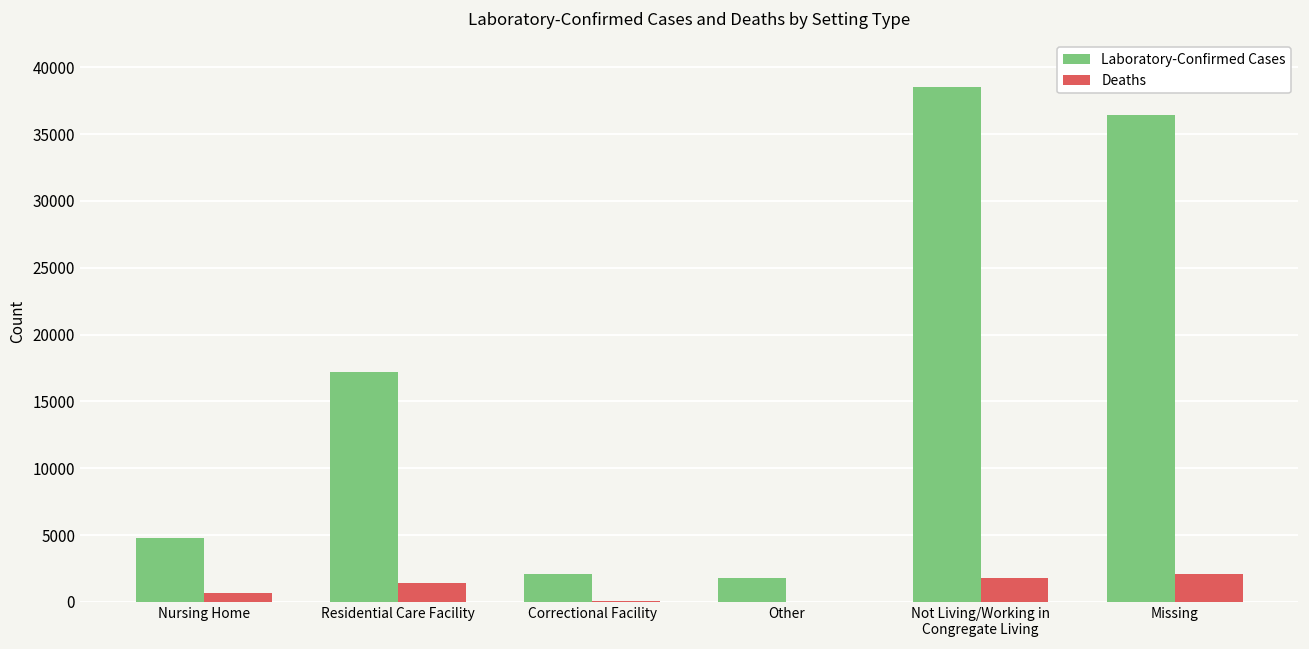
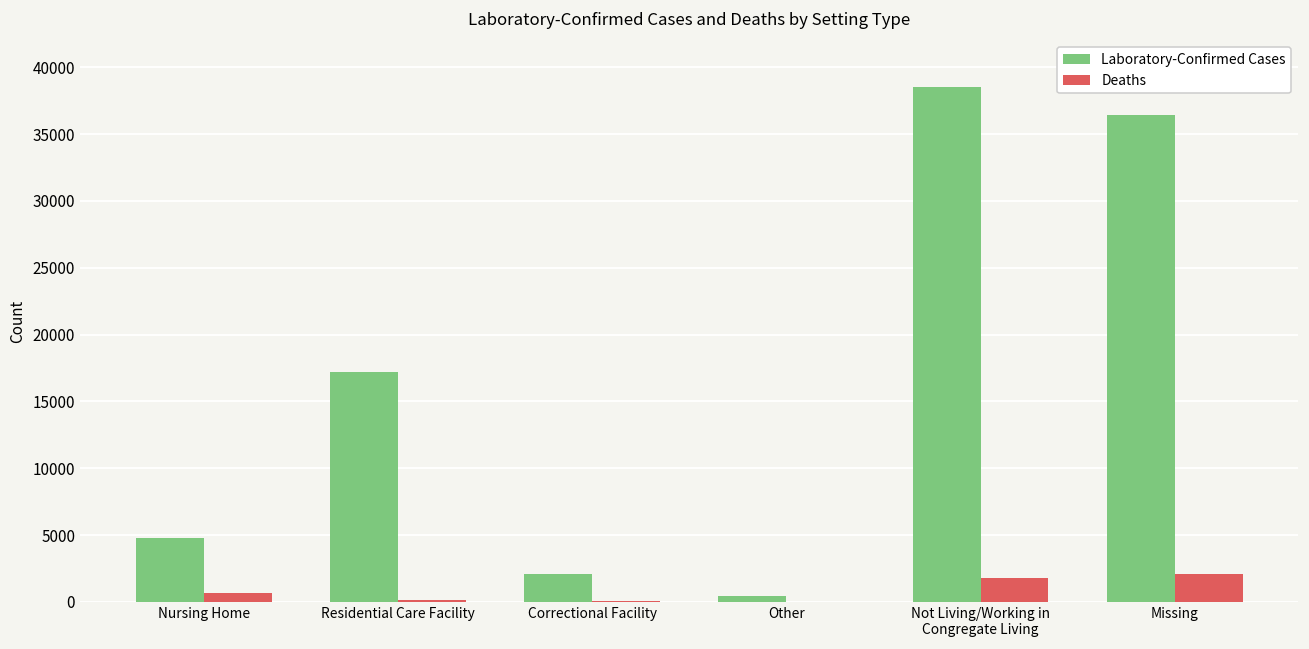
  {
    "Laboratory-Confirmed Cases": {
      "Nursing Home": 4700,
      "Residential Care Facility": 17200,
      "Correctional Facility": 2100,
-     "Other": 1800,
+     "Other": 400,
      "Not Living/Working in Congregate Living": 38500,
      "Missing": 36400
    },
    "Deaths": {
      "Nursing Home": 700,
-     "Residential Care Facility": 1400,
+     "Residential Care Facility": 100,
      "Not Living/Working in Congregate Living": 1800,
      "Missing": 2000
    }
  }
